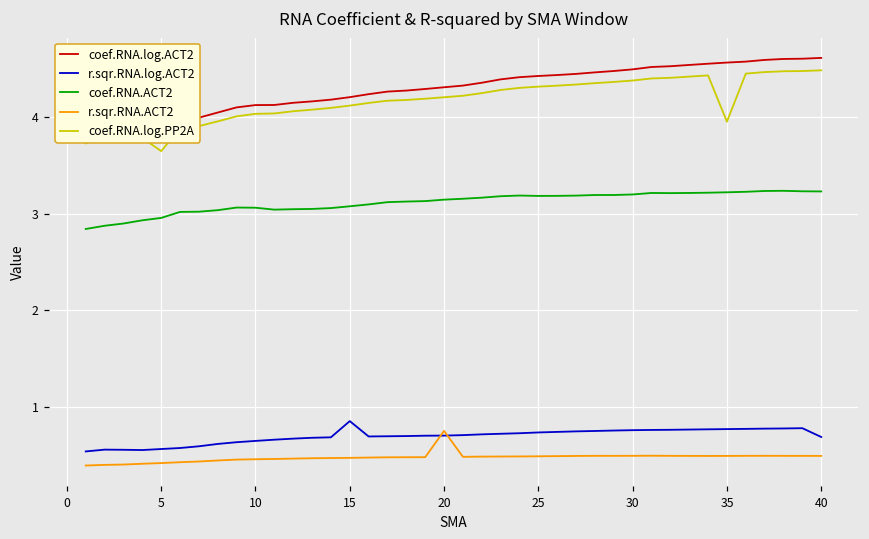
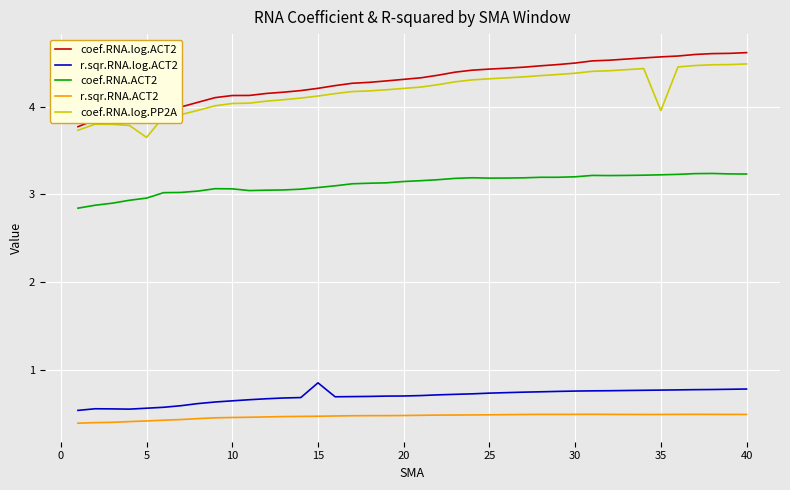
  {
    "coef.RNA.log.ACT2": {
      "10": 4.1,
      "15": 4.2,
      "20": 4.3,
      "25": 4.4,
      "30": 4.5,
      "35": 4.6,
      "40": 4.6
    },
    "r.sqr.RNA.log.ACT2": {
      "5": 0.6,
      "10": 0.6,
      "15": 0.8,
      "20": 0.7,
      "25": 0.7,
      "30": 0.8,
      "35": 0.8,
-     "40": 0.7
+     "40": 0.8
    },
    "coef.RNA.ACT2": {
      "5": 3.0,
      "10": 3.1,
      "15": 3.1,
      "20": 3.1,
      "25": 3.2,
      "30": 3.2,
      "35": 3.2,
      "40": 3.2
    },
    "r.sqr.RNA.ACT2": {
      "5": 0.4,
      "10": 0.5,
      "15": 0.5,
-     "20": 0.7,
+     "20": 0.5,
      "25": 0.5,
      "30": 0.5,
      "35": 0.5,
      "40": 0.5
    },
    "coef.RNA.log.PP2A": {
      "5": 3.6,
      "10": 4.0,
      "15": 4.1,
      "20": 4.2,
      "25": 4.3,
      "30": 4.4,
      "35": 4.0,
      "40": 4.5
    }
  }
